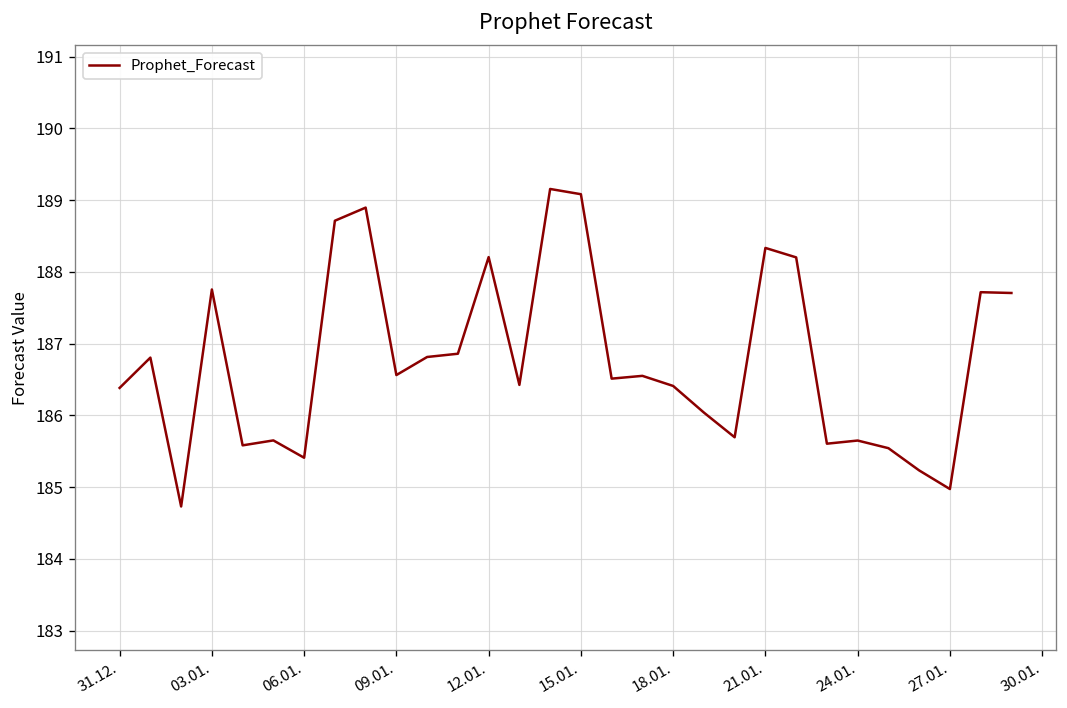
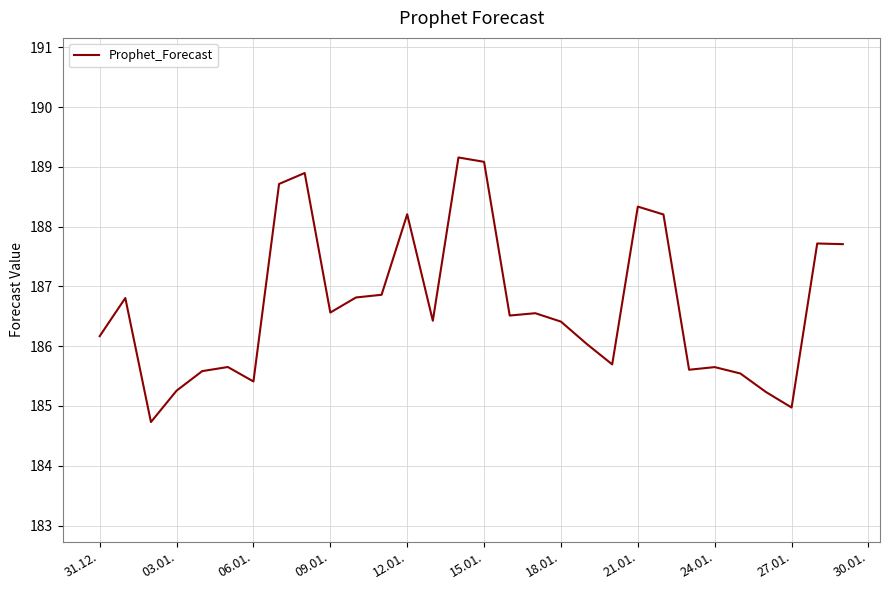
  {
-   "31.12.": 186.4,
-   "03.01.": 187.8,
+   "31.12.": 186.2,
+   "03.01.": 185.3,
    "06.01.": 185.4,
    "09.01.": 186.6,
    "12.01.": 188.2,
    "15.01.": 189.1,
    "18.01.": 186.4,
    "21.01.": 188.3,
    "24.01.": 185.6,
    "27.01.": 185.0
  }
